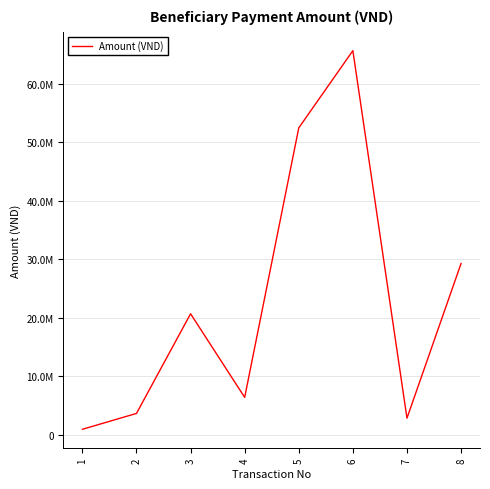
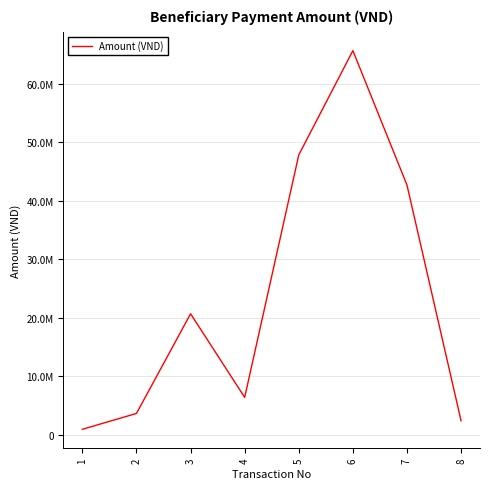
  {
    "1": 1000000,
    "2": 4000000,
    "3": 21000000,
    "4": 6000000,
-   "5": 52000000,
+   "5": 48000000,
    "6": 66000000,
-   "7": 3000000,
-   "8": 29000000
+   "7": 43000000,
+   "8": 2000000
  }
